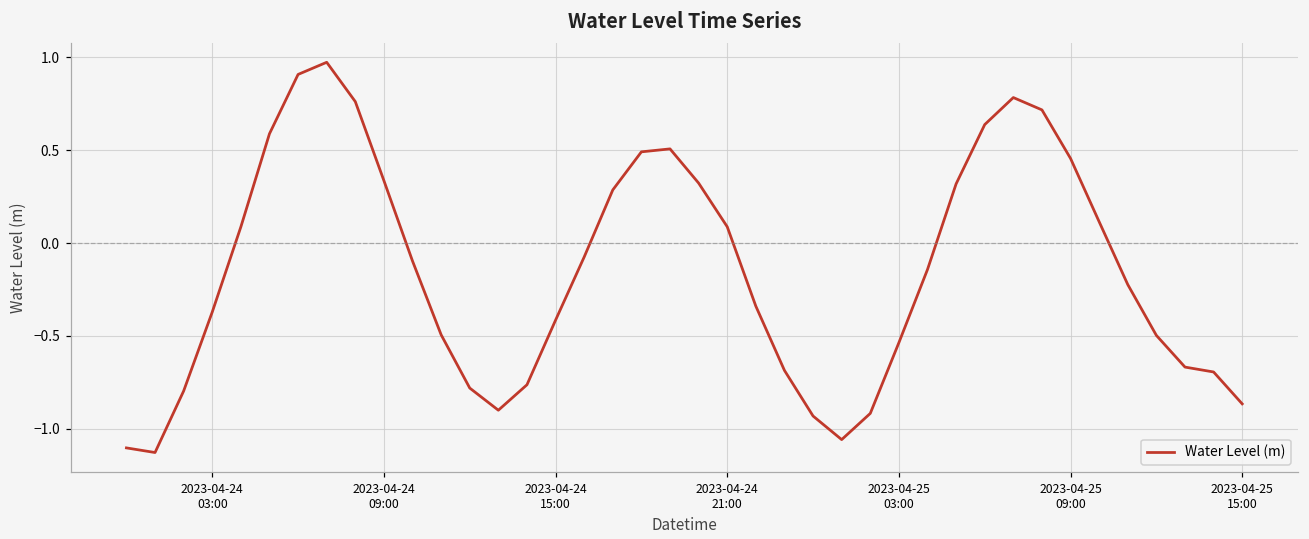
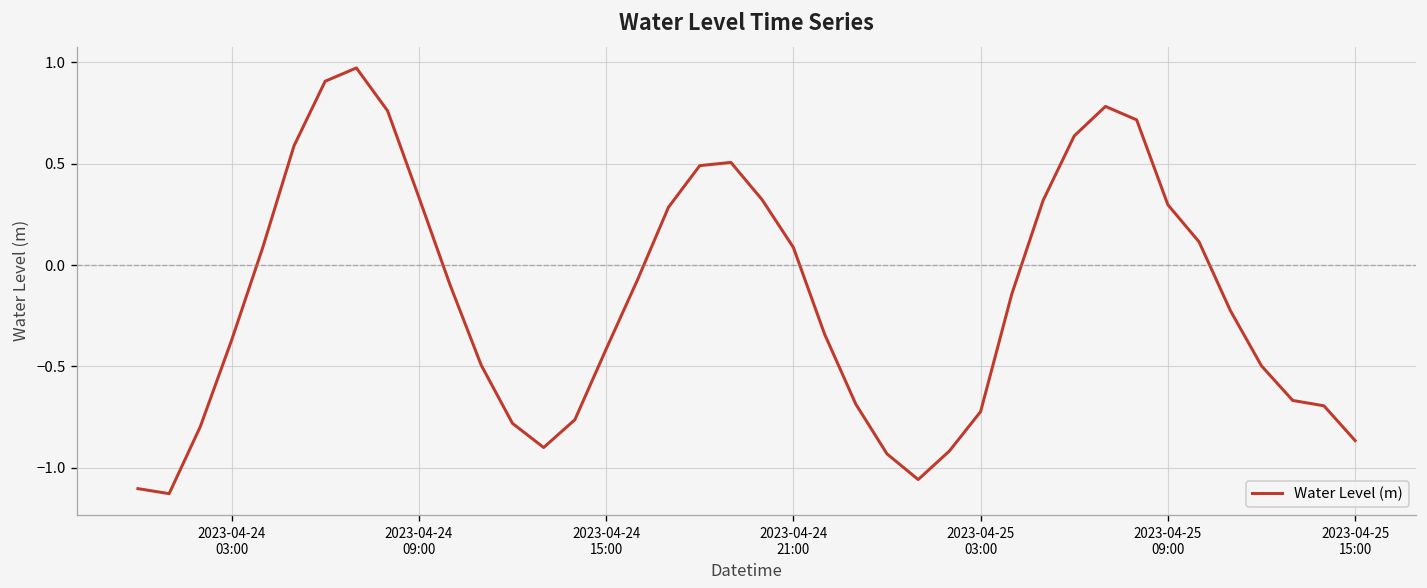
  {
    "2023-04-24 03:00": -0.37,
    "2023-04-24 09:00": 0.34,
    "2023-04-24 15:00": -0.41,
    "2023-04-24 21:00": 0.09,
-   "2023-04-25 03:00": -0.54,
-   "2023-04-25 09:00": 0.46,
+   "2023-04-25 03:00": -0.72,
+   "2023-04-25 09:00": 0.30,
    "2023-04-25 15:00": -0.87
  }
